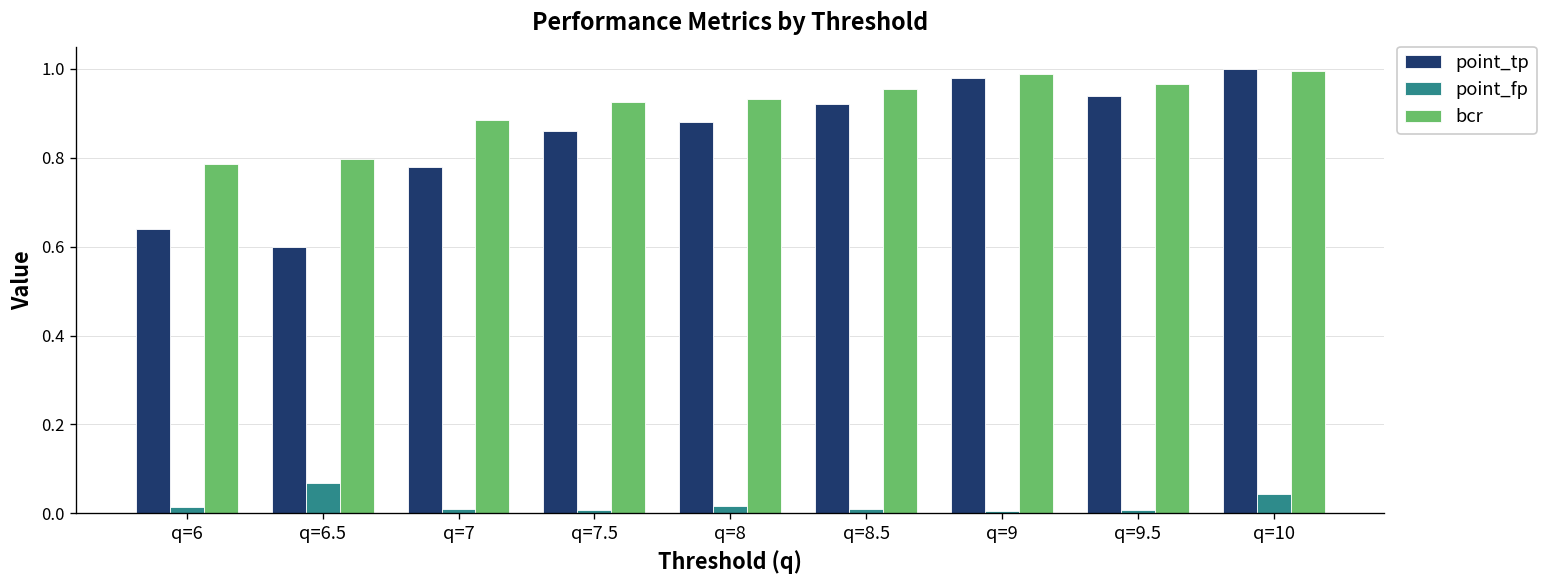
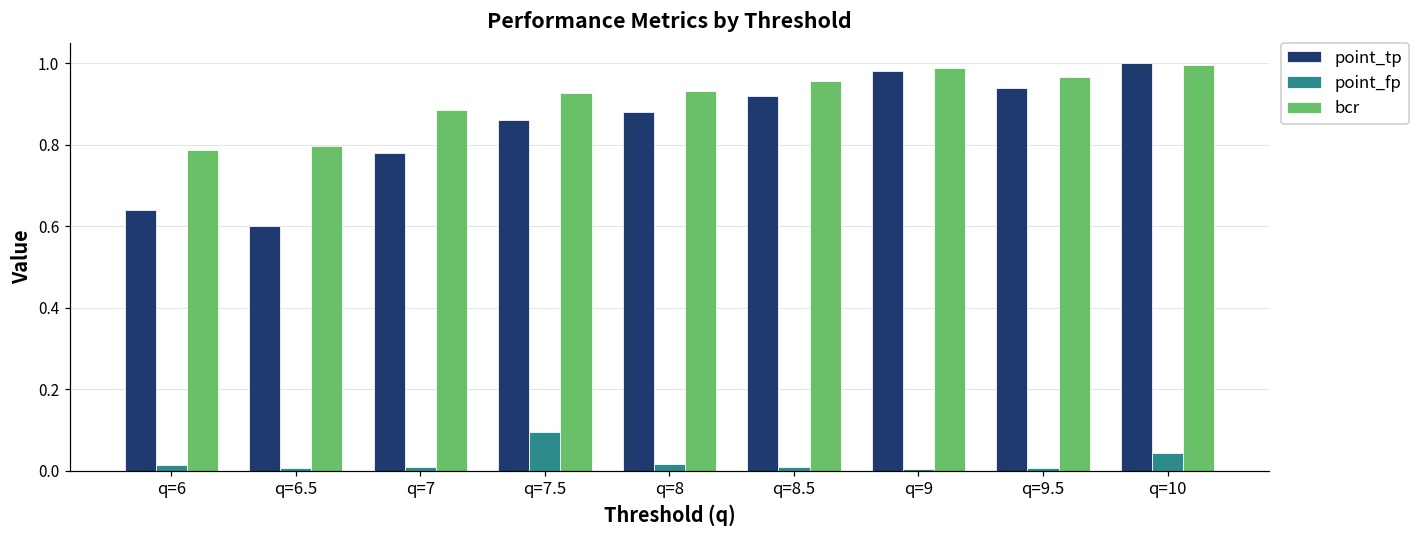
  {
    "point_tp": {
      "q=6": 0.64,
      "q=6.5": 0.60,
      "q=7": 0.78,
      "q=7.5": 0.86,
      "q=8": 0.88,
      "q=8.5": 0.92,
      "q=9": 0.98,
      "q=9.5": 0.94,
      "q=10": 1.00
    },
    "point_fp": {
      "q=6": 0.01,
-     "q=6.5": 0.07,
+     "q=6.5": 0.01,
      "q=7": 0.01,
-     "q=7.5": 0.01,
+     "q=7.5": 0.09,
      "q=8": 0.02,
      "q=8.5": 0.01,
      "q=9.5": 0.01,
      "q=10": 0.04
    },
    "bcr": {
      "q=6": 0.79,
      "q=6.5": 0.80,
      "q=7": 0.89,
      "q=7.5": 0.93,
      "q=8": 0.93,
      "q=8.5": 0.96,
      "q=9": 0.99,
      "q=9.5": 0.97,
      "q=10": 1.00
    }
  }
